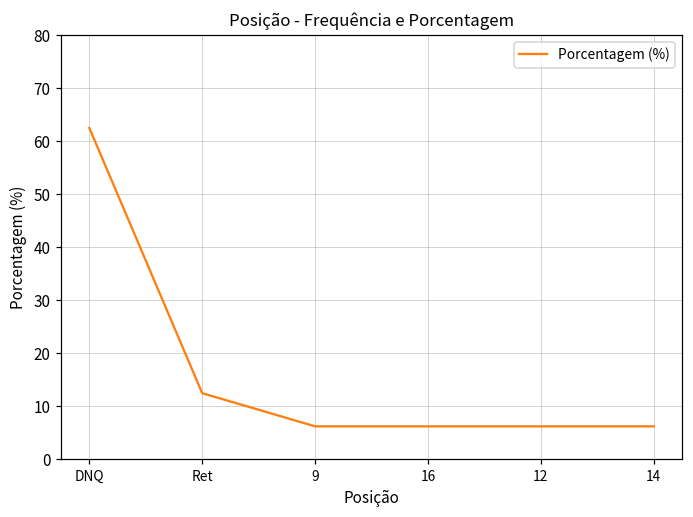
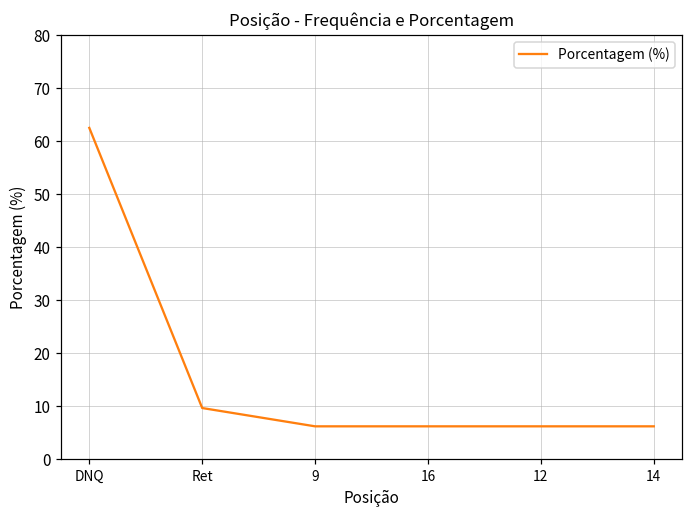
  {
    "DNQ": 63,
-   "Ret": 13,
+   "Ret": 10,
    "9": 6,
    "16": 6,
    "12": 6,
    "14": 6
  }
